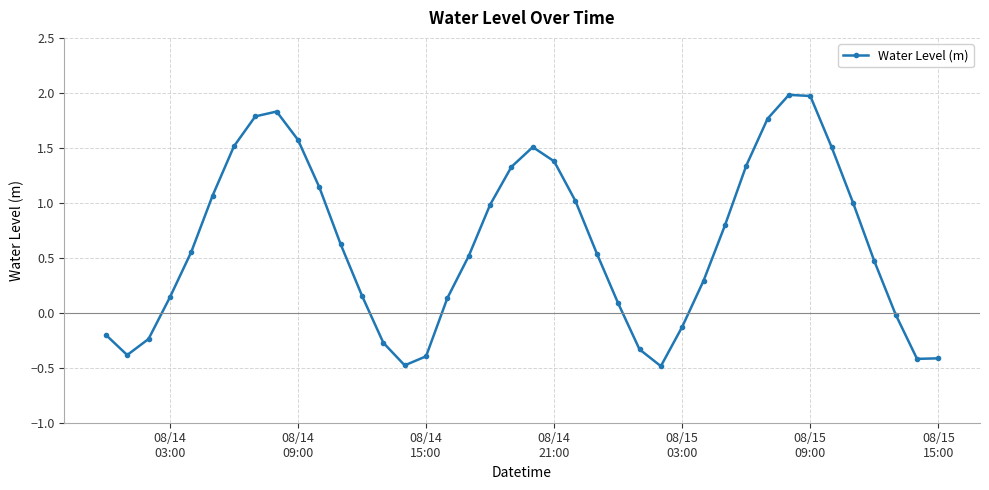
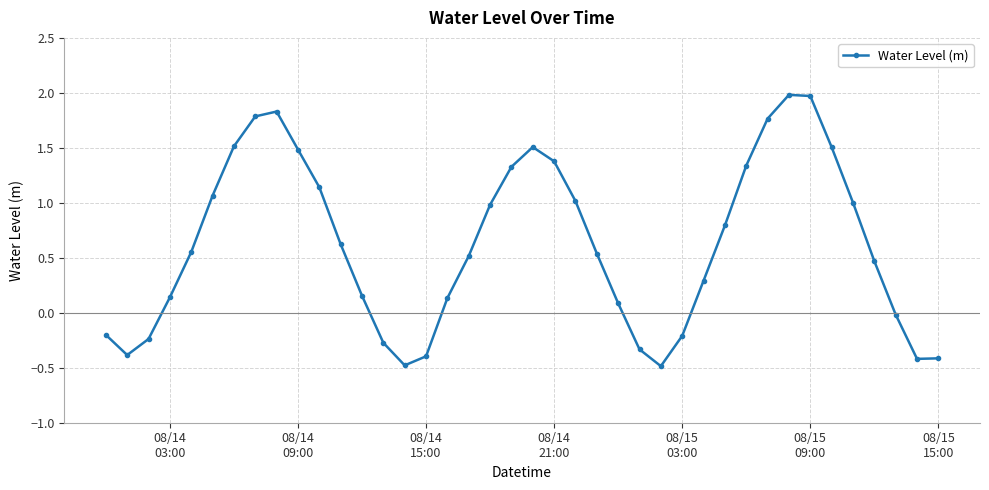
  {
    "08/14 03:00": 0.14,
-   "08/14 09:00": 1.57,
+   "08/14 09:00": 1.48,
    "08/14 15:00": -0.40,
    "08/14 21:00": 1.38,
-   "08/15 03:00": -0.13,
+   "08/15 03:00": -0.21,
    "08/15 09:00": 1.97,
    "08/15 15:00": -0.41
  }
